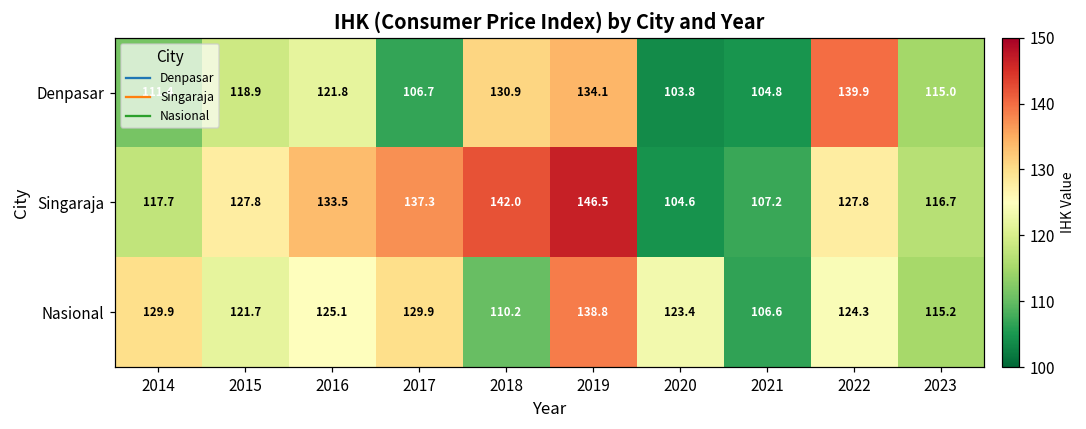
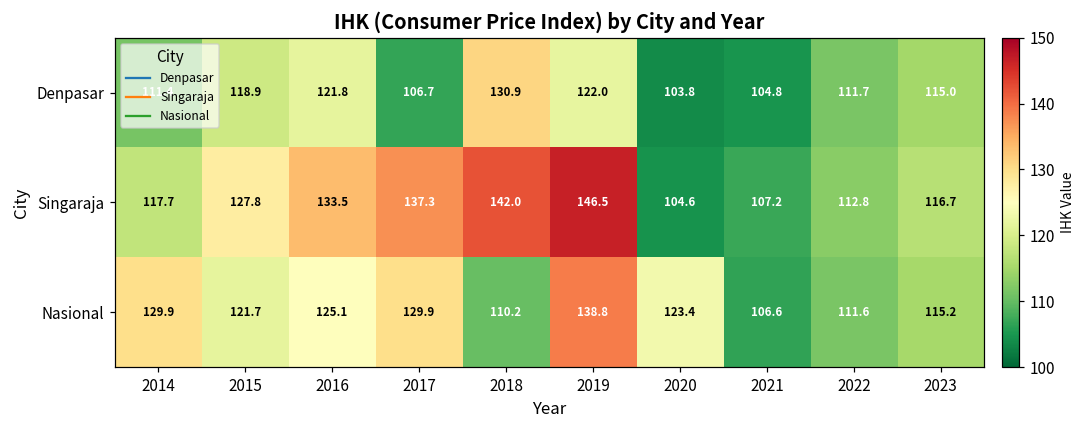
  {
    "Denpasar": {
      "2015": 118.9,
      "2016": 121.8,
      "2017": 106.7,
      "2018": 130.9,
-     "2019": 134.1,
+     "2019": 122.0,
      "2020": 103.8,
      "2021": 104.8,
-     "2022": 139.9,
+     "2022": 111.7,
      "2023": 115.0
    },
    "Singaraja": {
      "2014": 117.7,
      "2015": 127.8,
      "2016": 133.5,
      "2017": 137.3,
      "2018": 142.0,
      "2019": 146.5,
      "2020": 104.6,
      "2021": 107.2,
-     "2022": 127.8,
+     "2022": 112.8,
      "2023": 116.7
    },
    "Nasional": {
      "2014": 129.9,
      "2015": 121.7,
      "2016": 125.1,
      "2017": 129.9,
      "2018": 110.2,
      "2019": 138.8,
      "2020": 123.4,
      "2021": 106.6,
-     "2022": 124.3,
+     "2022": 111.6,
      "2023": 115.2
    }
  }
